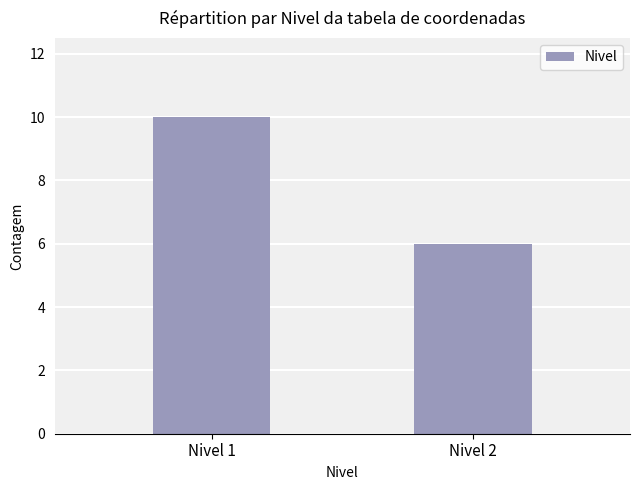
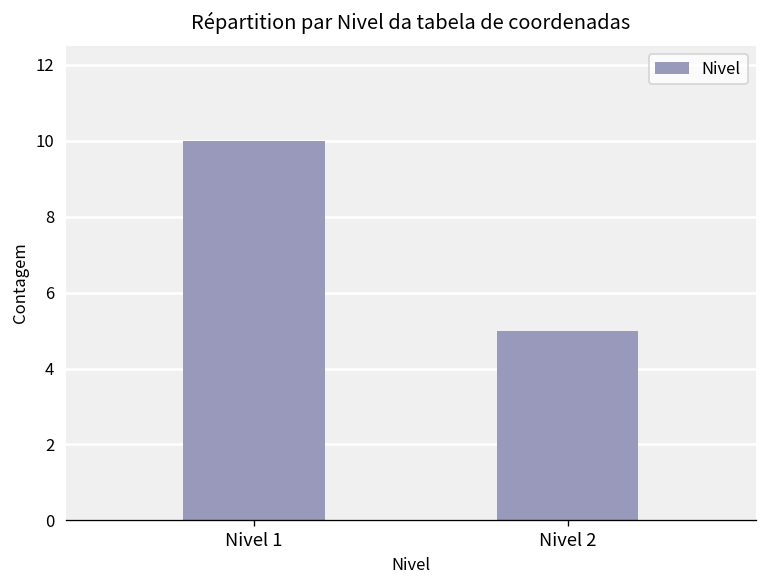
  {
    "Nivel 1": 10,
-   "Nivel 2": 6
+   "Nivel 2": 5
  }
